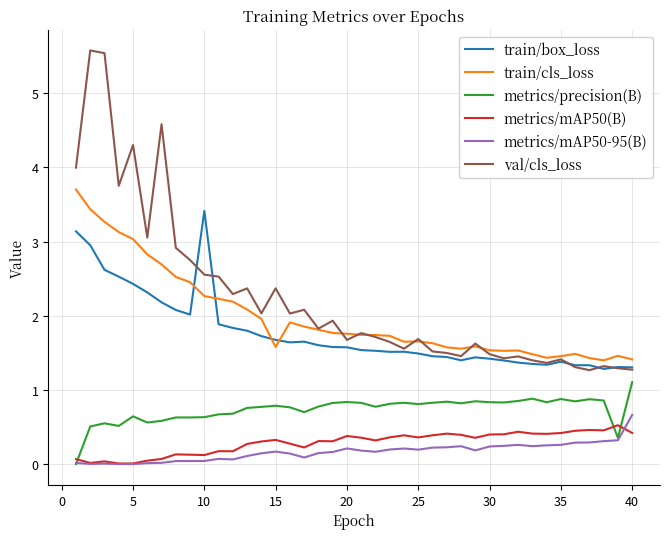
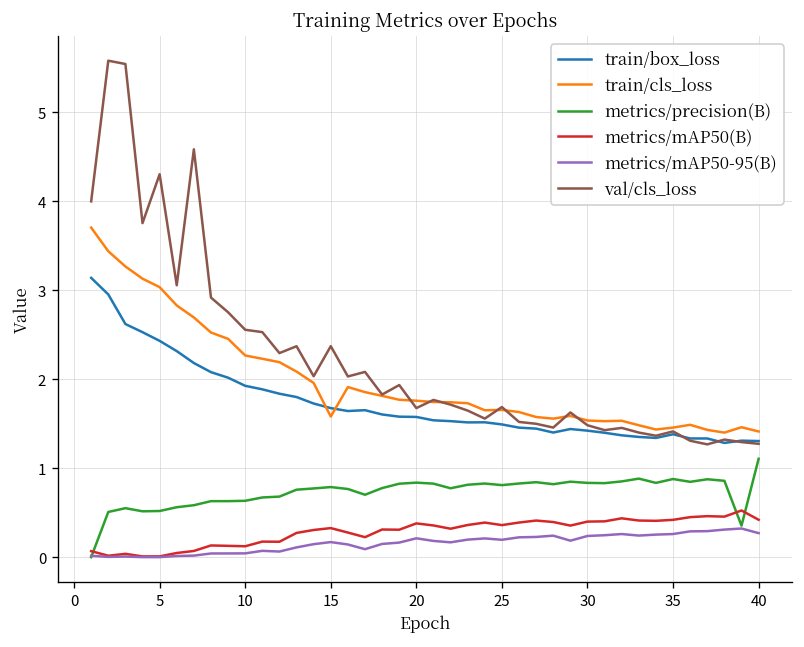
  {
    "train/box_loss": {
      "5": 2.4,
-     "10": 3.4,
+     "10": 1.9,
      "15": 1.7,
      "20": 1.6,
      "25": 1.5,
      "30": 1.4
    },
    "train/cls_loss": {
      "5": 3.0,
      "10": 2.3,
      "15": 1.6,
      "20": 1.8,
      "30": 1.5,
      "35": 1.5,
      "40": 1.4
    },
    "metrics/precision(B)": {
-     "5": 0.6,
+     "5": 0.5,
      "10": 0.6,
      "15": 0.8,
      "20": 0.8,
      "25": 0.8,
      "30": 0.8,
      "35": 0.9,
      "40": 1.1
    },
    "metrics/mAP50(B)": {
      "10": 0.1,
      "15": 0.3,
      "20": 0.4,
      "25": 0.4,
      "30": 0.4,
      "35": 0.4,
      "40": 0.4
    },
    "metrics/mAP50-95(B)": {
      "10": 0.0,
      "15": 0.2,
      "20": 0.2,
      "25": 0.2,
      "30": 0.2,
      "35": 0.3,
-     "40": 0.7
+     "40": 0.3
    },
    "val/cls_loss": {
      "5": 4.3,
      "10": 2.6,
      "15": 2.4,
      "20": 1.7,
      "30": 1.5
    }
  }
